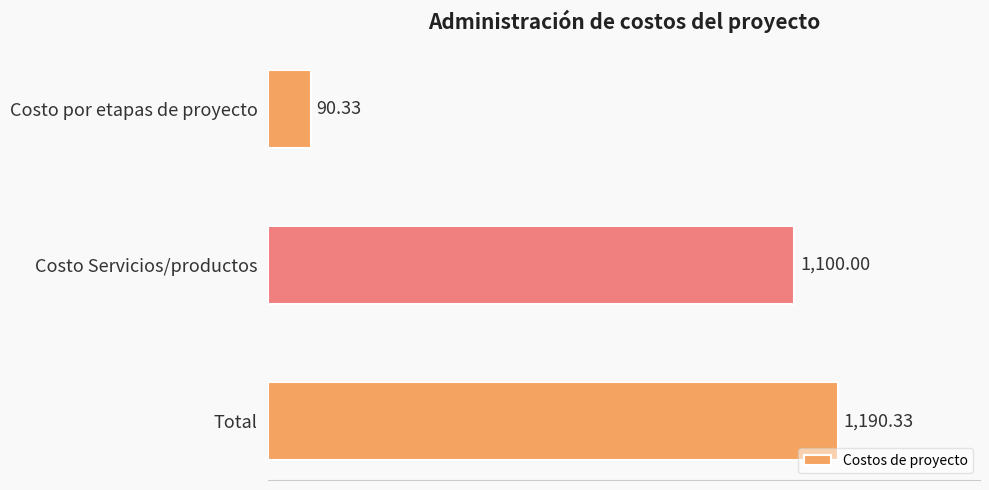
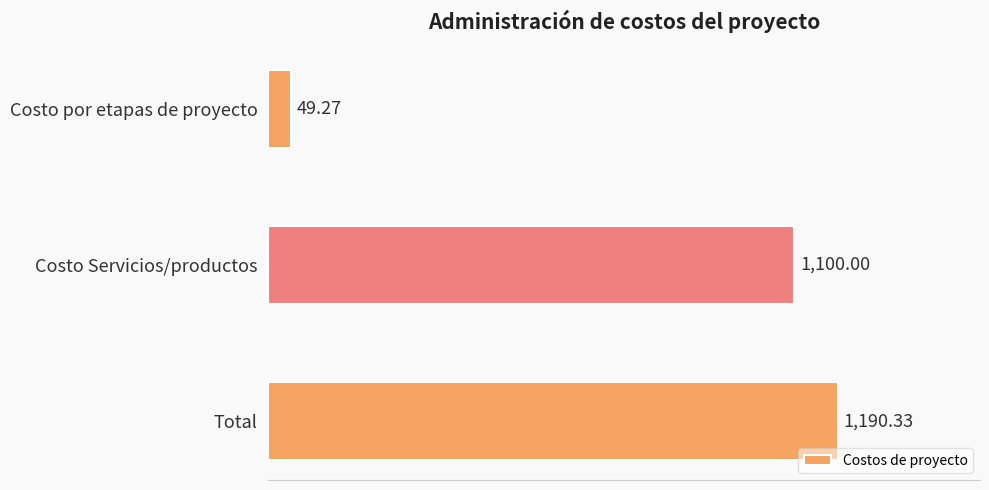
  {
-   "Costo por etapas de proyecto": "90.33",
+   "Costo por etapas de proyecto": "49.27",
    "Costo Servicios/productos": "1,100.00",
    "Total": "1,190.33"
  }
